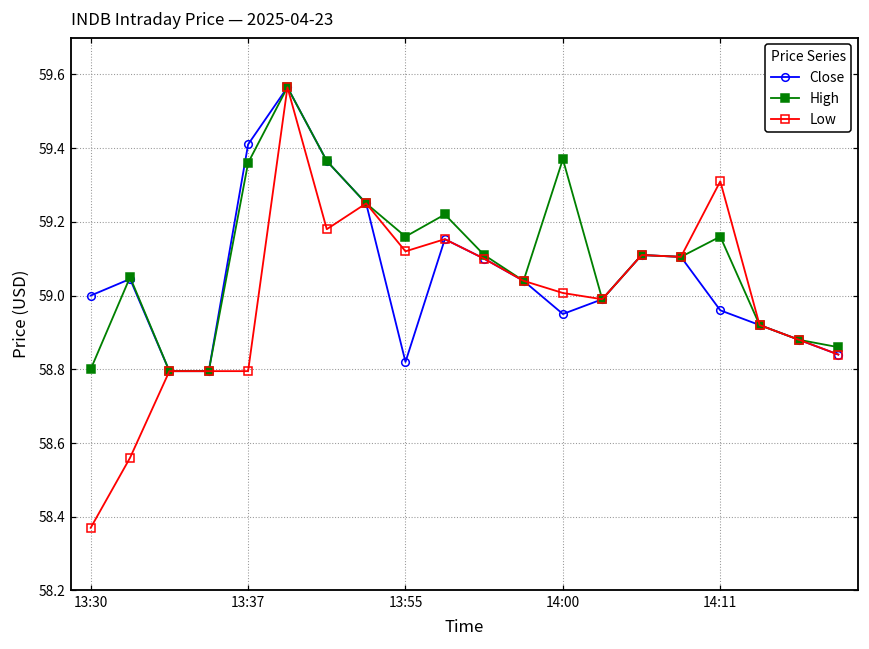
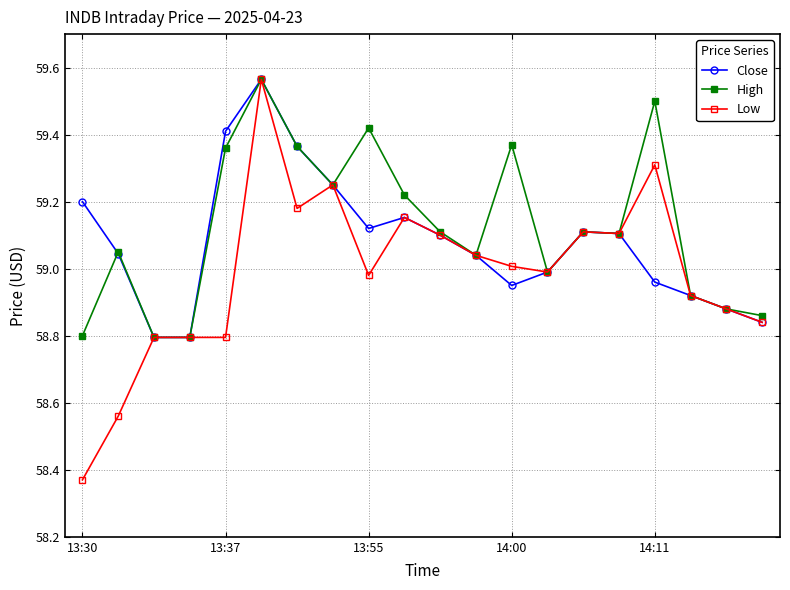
  {
    "Close": {
-     "13:30": 59.0,
+     "13:30": 59.2,
      "13:37": 59.41,
-     "13:55": 58.82,
+     "13:55": 59.12,
      "14:00": 58.95,
      "14:11": 58.96
    },
    "High": {
      "13:30": 58.80,
      "13:37": 59.36,
-     "13:55": 59.16,
+     "13:55": 59.42,
      "14:00": 59.37,
-     "14:11": 59.16
+     "14:11": 59.50
    },
    "Low": {
      "13:30": 58.37,
      "13:37": 58.80,
-     "13:55": 59.12,
+     "13:55": 58.98,
      "14:00": 59.01,
      "14:11": 59.31
    }
  }
